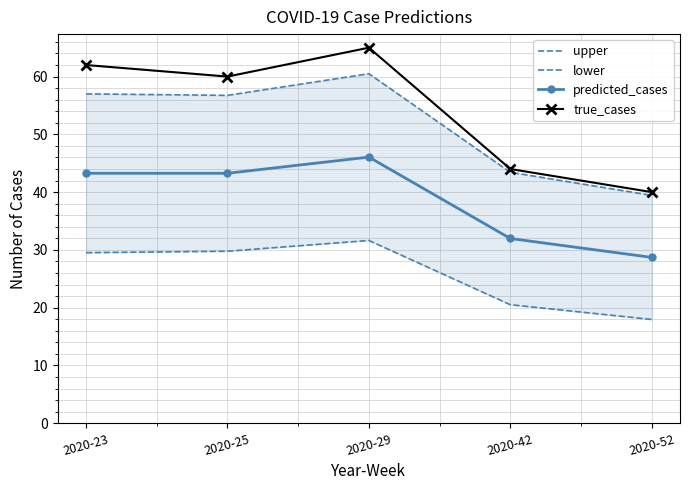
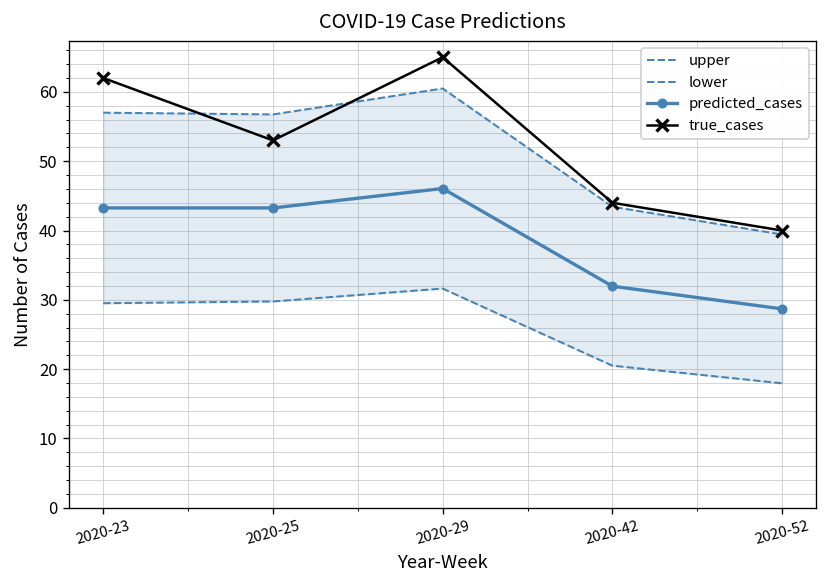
  {
    "true_cases": {
      "2020-23": 62,
-     "2020-25": 60,
+     "2020-25": 53,
      "2020-29": 65,
      "2020-42": 44,
      "2020-52": 40
    }
  }
